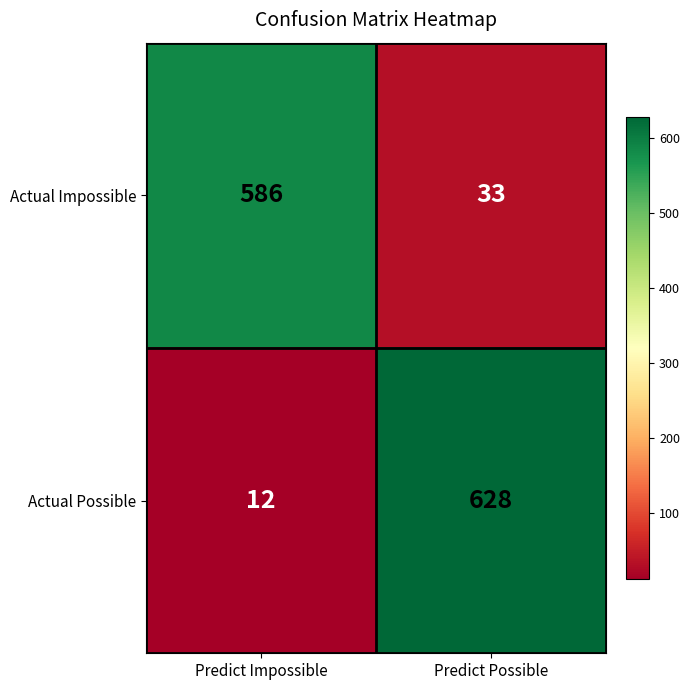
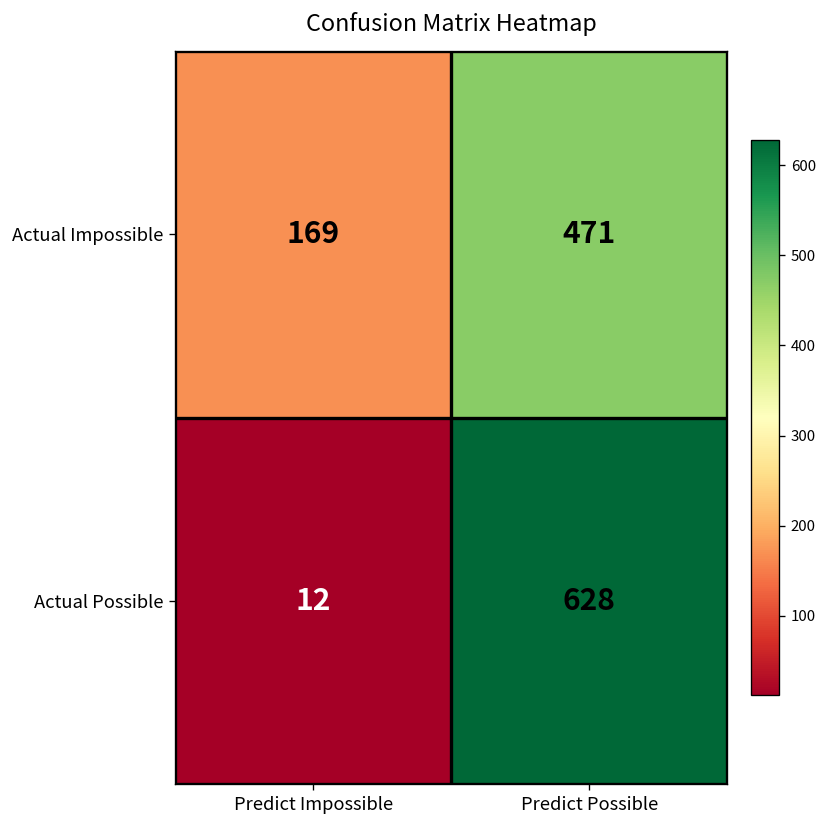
  {
    "Actual Impossible": {
-     "Predict Impossible": 586,
-     "Predict Possible": 33
+     "Predict Impossible": 169,
+     "Predict Possible": 471
    },
    "Actual Possible": {
      "Predict Impossible": 12,
      "Predict Possible": 628
    }
  }
